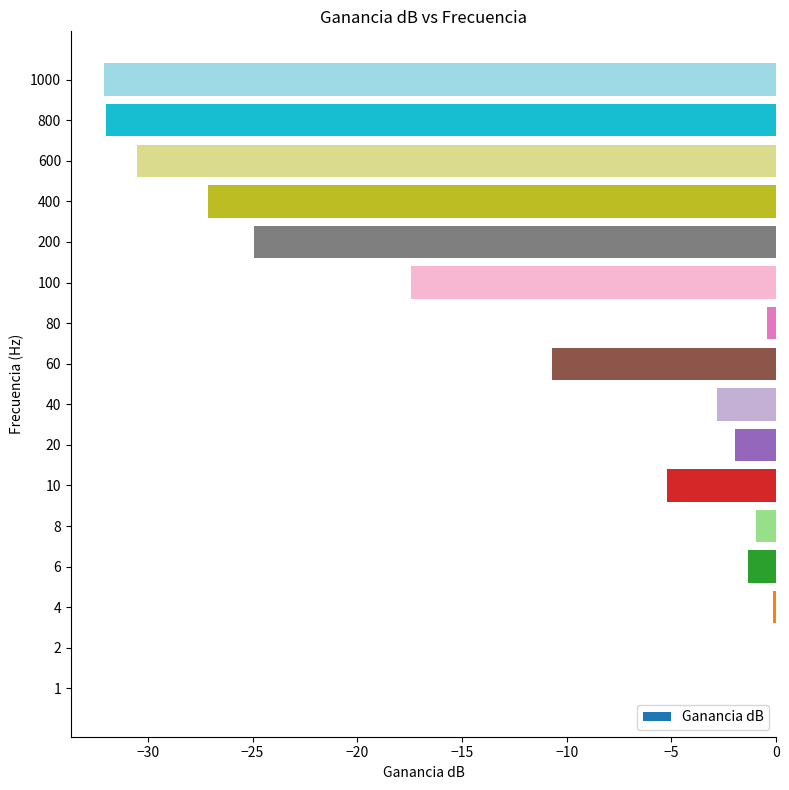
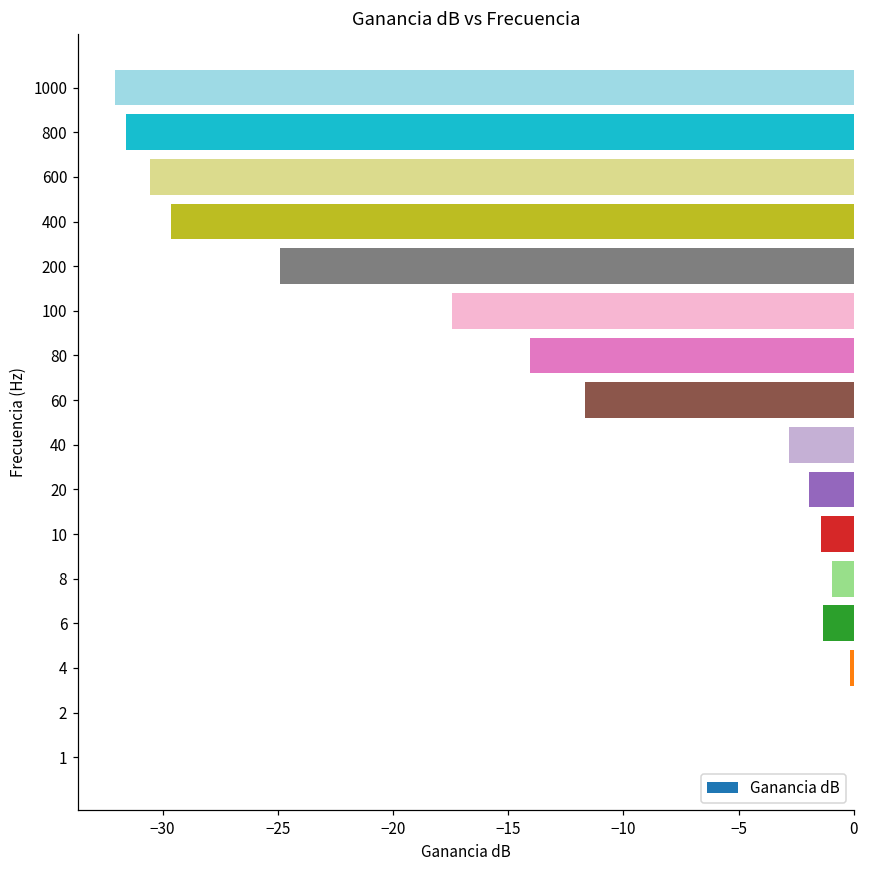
  {
    "1000": -32.1,
-   "800": -32.0,
+   "800": -31.6,
    "600": -30.5,
-   "400": -27.1,
+   "400": -29.7,
    "200": -24.9,
    "100": -17.5,
-   "80": -0.5,
-   "60": -10.7,
+   "80": -14.1,
+   "60": -11.7,
    "40": -2.8,
    "20": -1.9,
-   "10": -5.2,
+   "10": -1.4,
    "8": -1.0,
    "6": -1.3,
    "4": -0.2,
    "2": 0.0,
    "1": 0.0
  }
